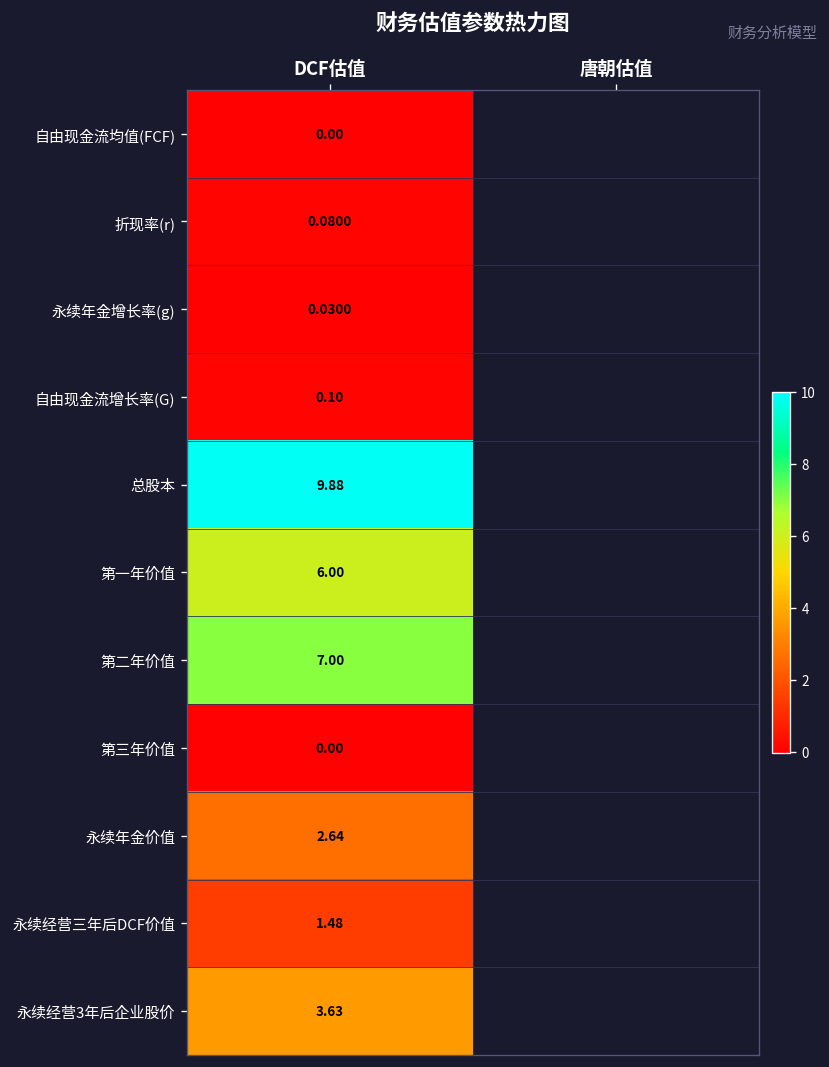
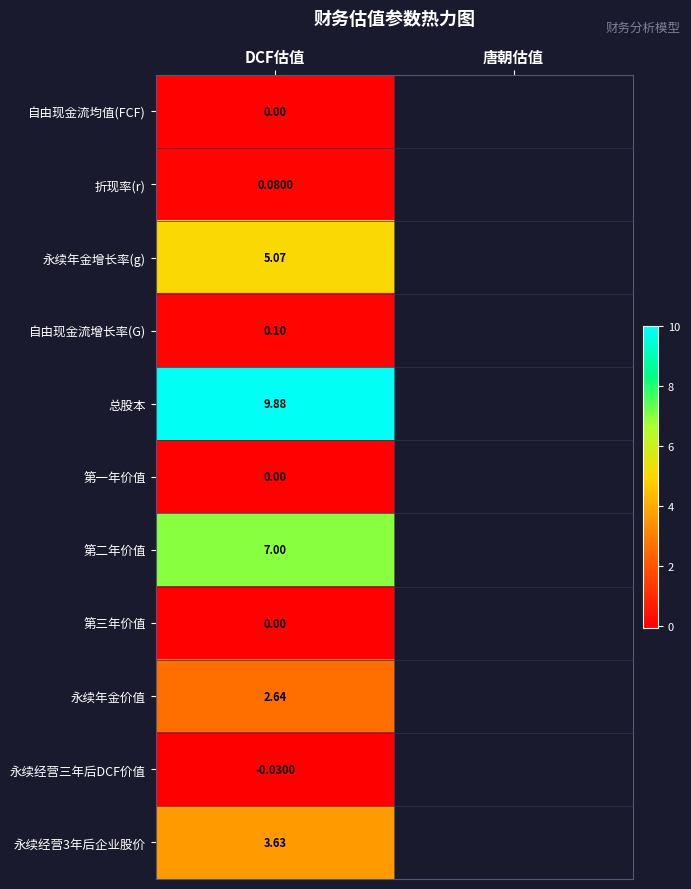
  {
    "自由现金流均值(FCF)": {
      "DCF估值": 0.00
    },
    "折现率(r)": {
      "DCF估值": 0.0800
    },
    "永续年金增长率(g)": {
-     "DCF估值": 0.0300
+     "DCF估值": 5.07
    },
    "自由现金流增长率(G)": {
      "DCF估值": 0.10
    },
    "总股本": {
      "DCF估值": 9.88
    },
    "第一年价值": {
-     "DCF估值": 6.00
+     "DCF估值": 0.00
    },
    "第二年价值": {
      "DCF估值": 7.00
    },
    "第三年价值": {
      "DCF估值": 0.00
    },
    "永续年金价值": {
      "DCF估值": 2.64
    },
    "永续经营三年后DCF价值": {
-     "DCF估值": 1.48
+     "DCF估值": -0.0300
    },
    "永续经营3年后企业股价": {
      "DCF估值": 3.63
    }
  }
